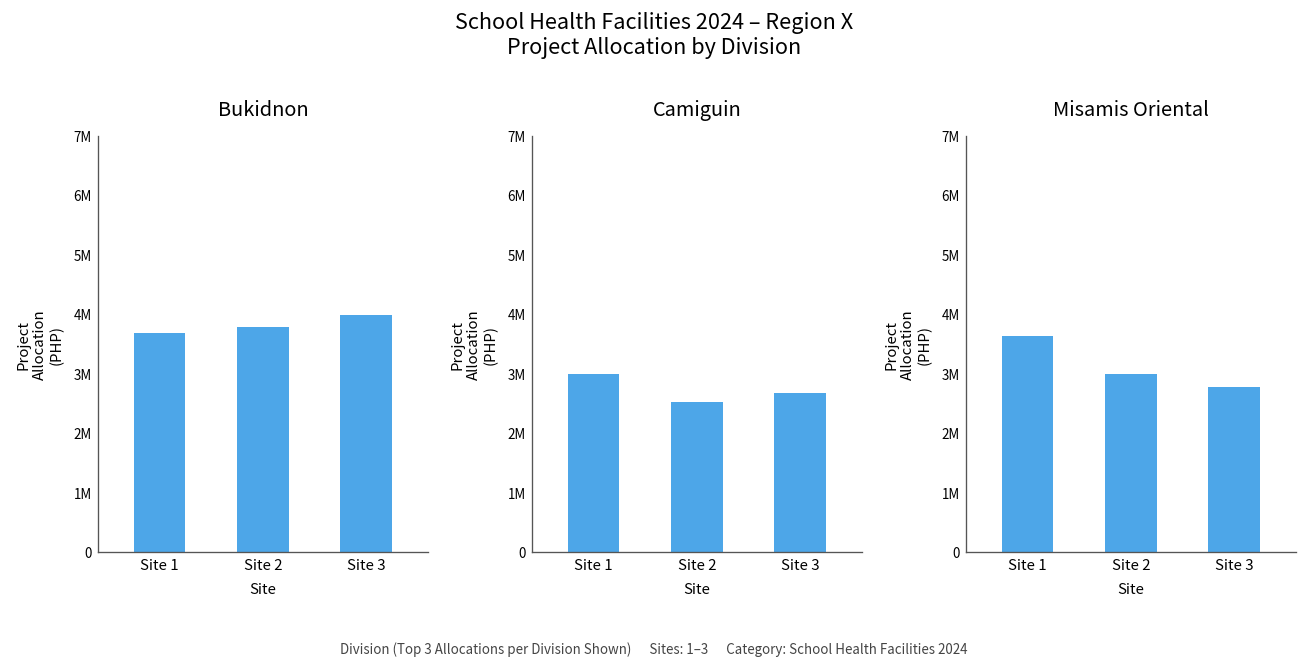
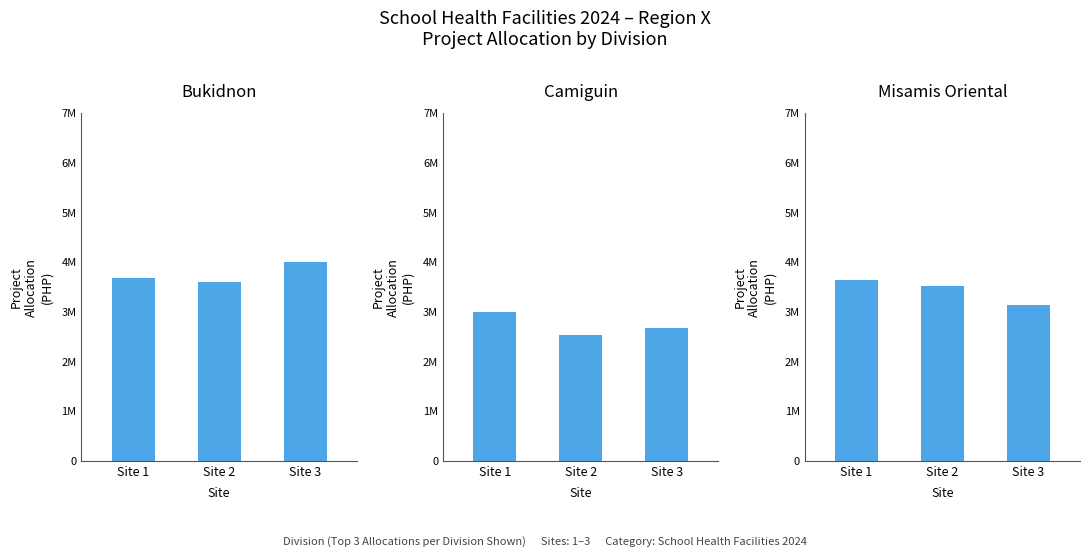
  {
    "Bukidnon": {
      "Site 1": 3700000,
-     "Site 2": 3800000,
+     "Site 2": 3600000,
      "Site 3": 4000000
    },
    "Camiguin": {
      "Site 1": 3000000,
      "Site 2": 2500000,
      "Site 3": 2700000
    },
    "Misamis Oriental": {
      "Site 1": 3600000,
-     "Site 2": 3000000,
-     "Site 3": 2800000
+     "Site 2": 3500000,
+     "Site 3": 3100000
    }
  }
